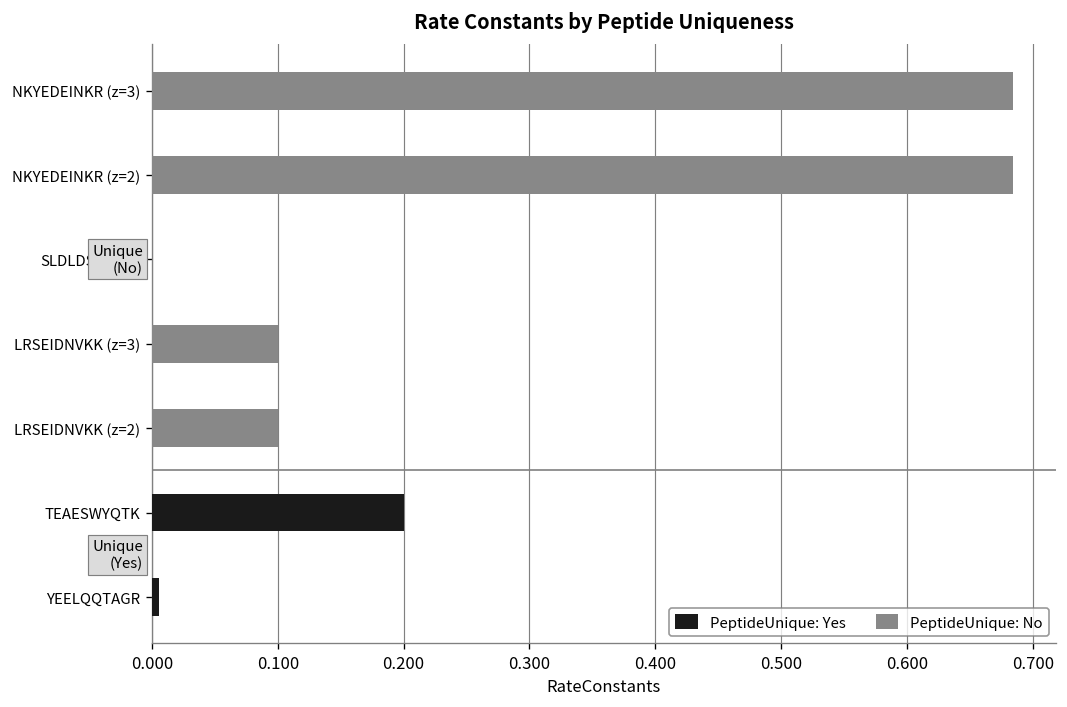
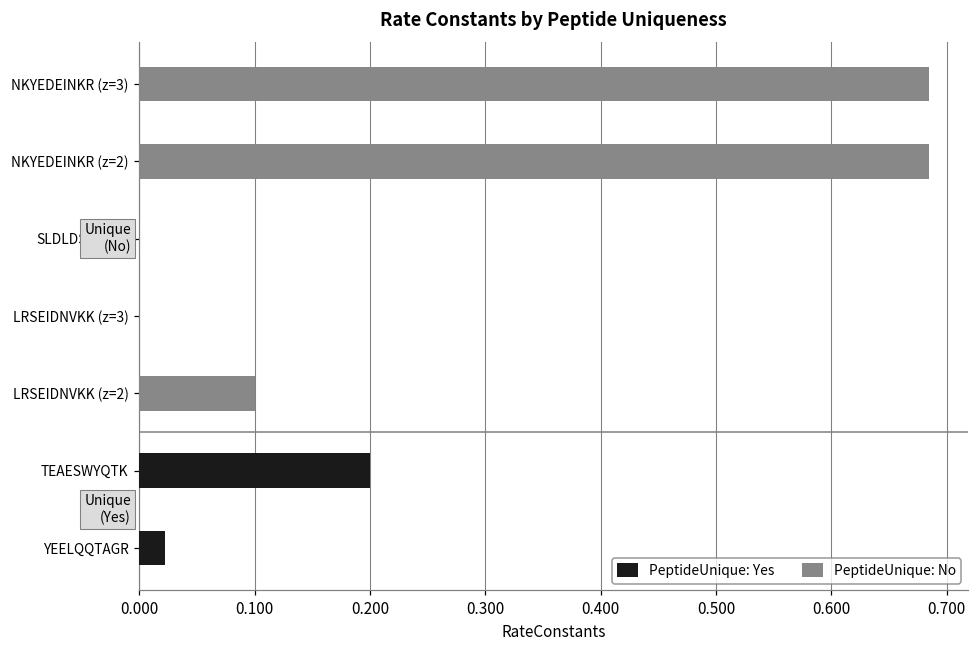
  {
    "PeptideUnique: Yes": {
      "TEAESWYQTK": 0.200,
-     "YEELQQTAGR": 0.005
+     "YEELQQTAGR": 0.022
    },
    "PeptideUnique: No": {
      "NKYEDEINKR (z=3)": 0.684,
      "NKYEDEINKR (z=2)": 0.684,
-     "LRSEIDNVKK (z=3)": 0.1,
+     "LRSEIDNVKK (z=3)": 0.0,
      "LRSEIDNVKK (z=2)": 0.1
    }
  }
